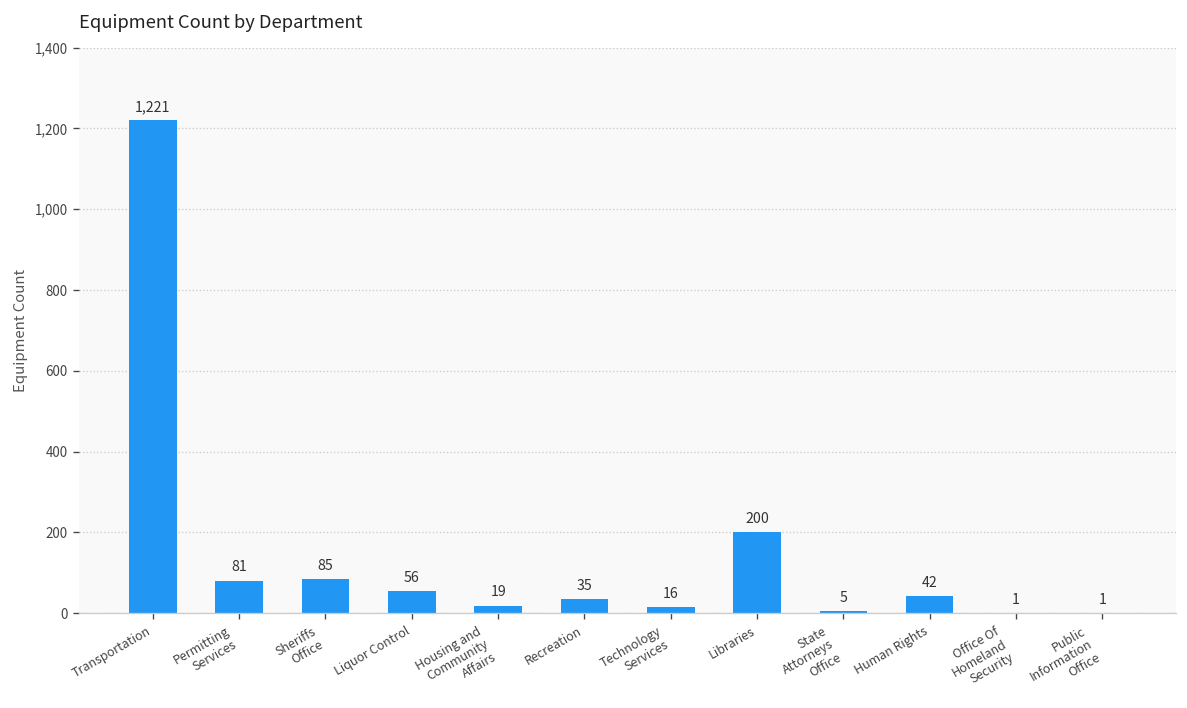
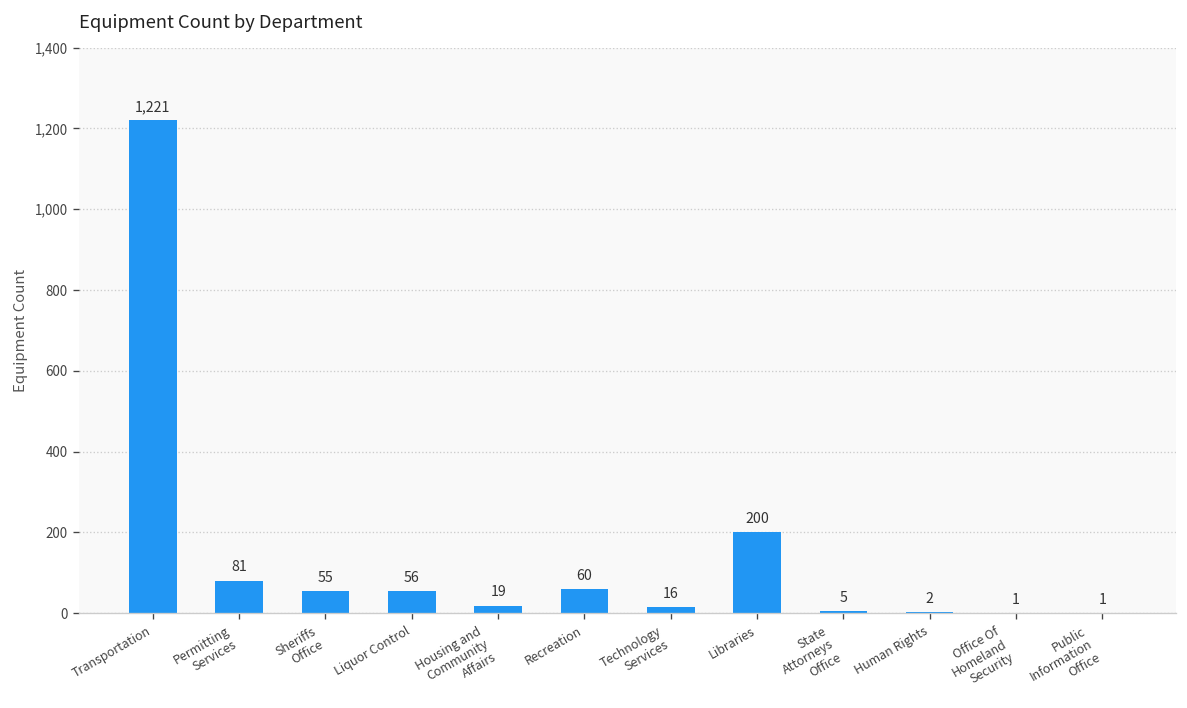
  {
    "Transportation": "1,221",
    "Permitting Services": "81",
-   "Sheriffs Office": "85",
+   "Sheriffs Office": "55",
    "Liquor Control": "56",
    "Housing and Community Affairs": "19",
-   "Recreation": "35",
+   "Recreation": "60",
    "Technology Services": "16",
    "Libraries": "200",
    "State Attorneys Office": "5",
-   "Human Rights": "42",
+   "Human Rights": "2",
    "Office Of Homeland Security": "1",
    "Public Information Office": "1"
  }
